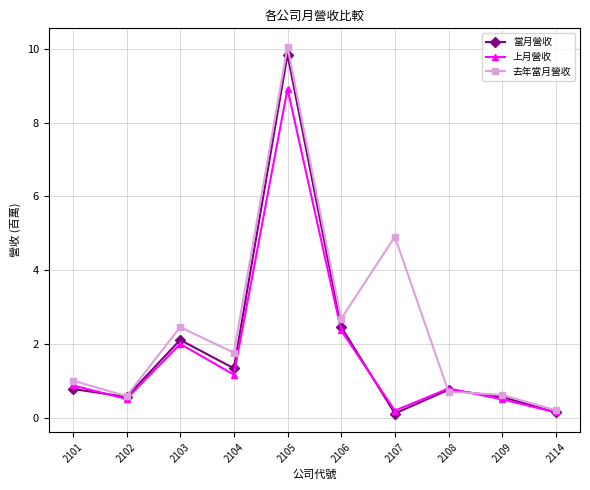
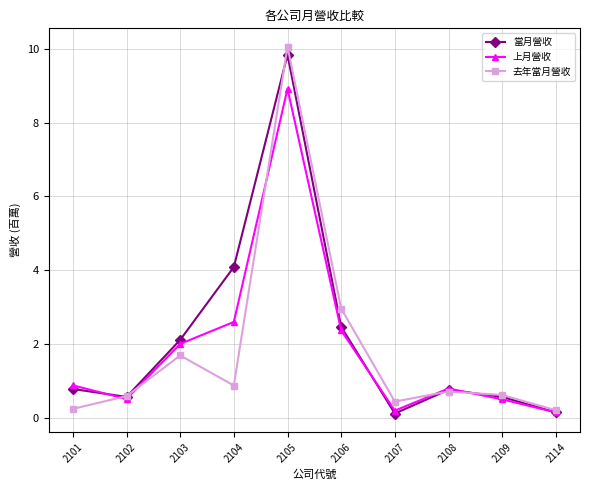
  {
    "當月營收": {
      "2101": 0.8,
      "2103": 2.1,
-     "2104": 1.3,
+     "2104": 4.1,
      "2105": 9.8,
      "2106": 2.5,
      "2107": 0.1
    },
    "上月營收": {
      "2101": 0.9,
      "2103": 2.0,
-     "2104": 1.2,
+     "2104": 2.6,
      "2105": 8.9,
      "2106": 2.4,
      "2107": 0.2
    },
    "去年當月營收": {
-     "2101": 1.0,
-     "2103": 2.5,
-     "2104": 1.8,
+     "2101": 0.2,
+     "2103": 1.7,
+     "2104": 0.9,
      "2105": 10.1,
-     "2106": 2.7,
-     "2107": 4.9
+     "2106": 3.0,
+     "2107": 0.4
    }
  }
